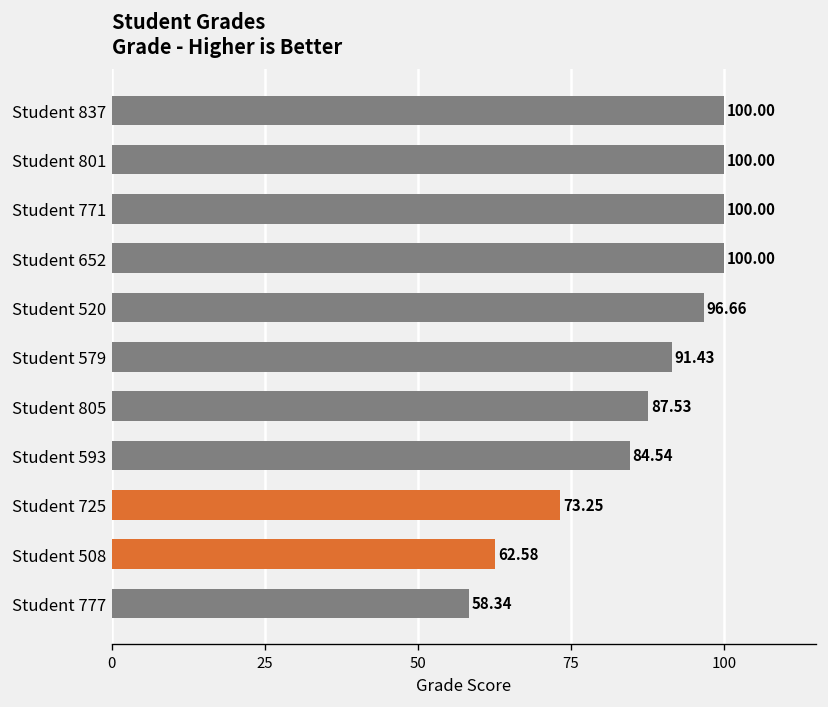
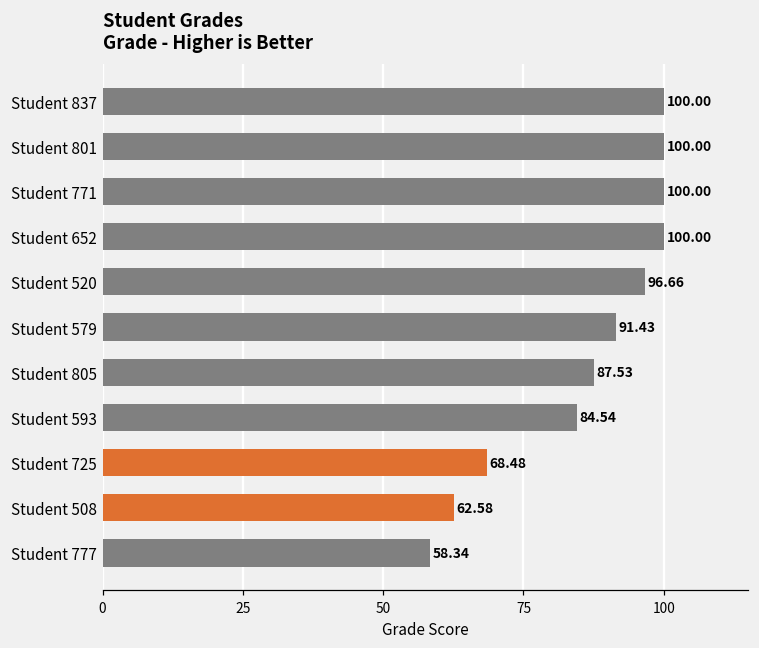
  {
    "Student 837": 100.00,
    "Student 801": 100.00,
    "Student 771": 100.00,
    "Student 652": 100.00,
    "Student 520": 96.66,
    "Student 579": 91.43,
    "Student 805": 87.53,
    "Student 593": 84.54,
-   "Student 725": 73.25,
+   "Student 725": 68.48,
    "Student 508": 62.58,
    "Student 777": 58.34
  }
